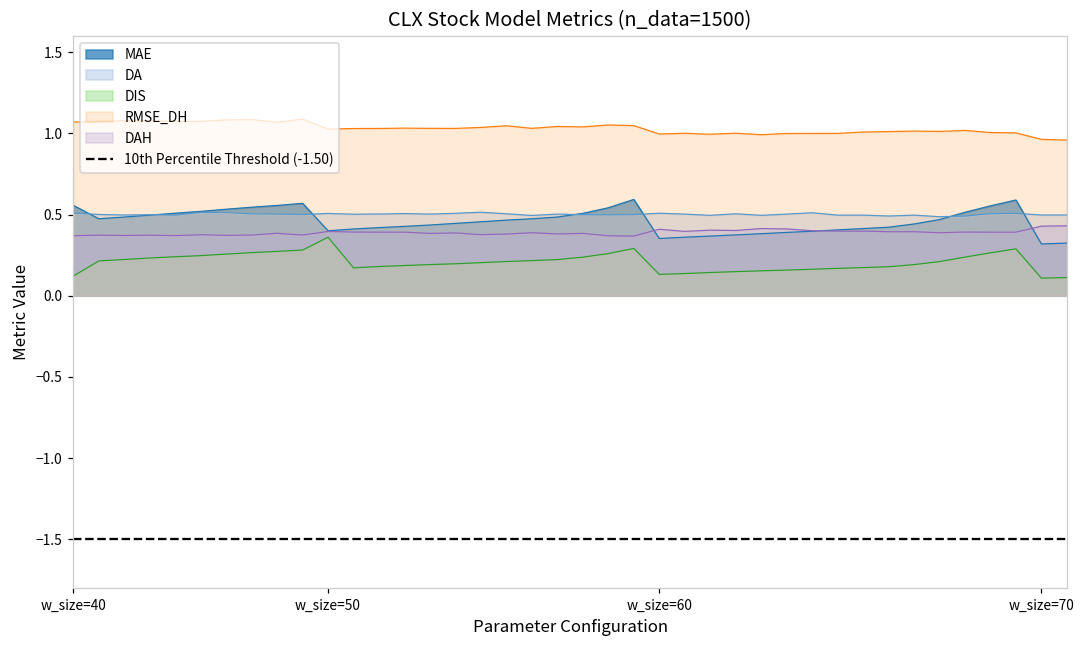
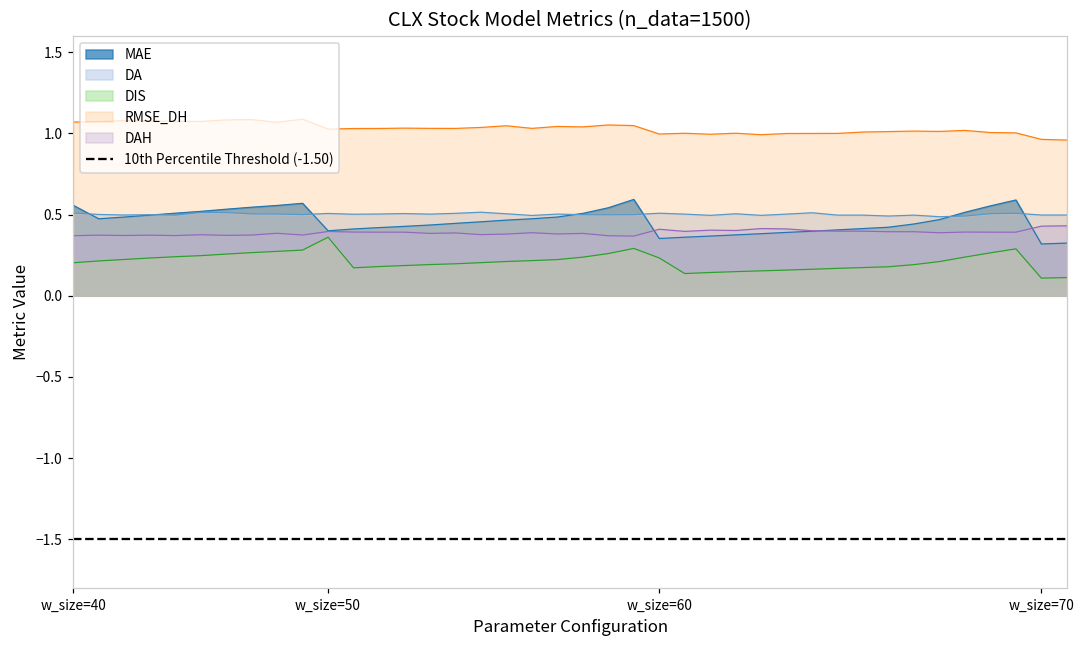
  {
    "MAE": {
      "w_size=40": 0.56,
      "w_size=60": 0.35,
      "w_size=70": 0.32
    },
    "DIS": {
-     "w_size=40": 0.12,
+     "w_size=40": 0.20,
      "w_size=50": 0.36,
-     "w_size=60": 0.13,
+     "w_size=60": 0.23,
      "w_size=70": 0.11
    }
  }
